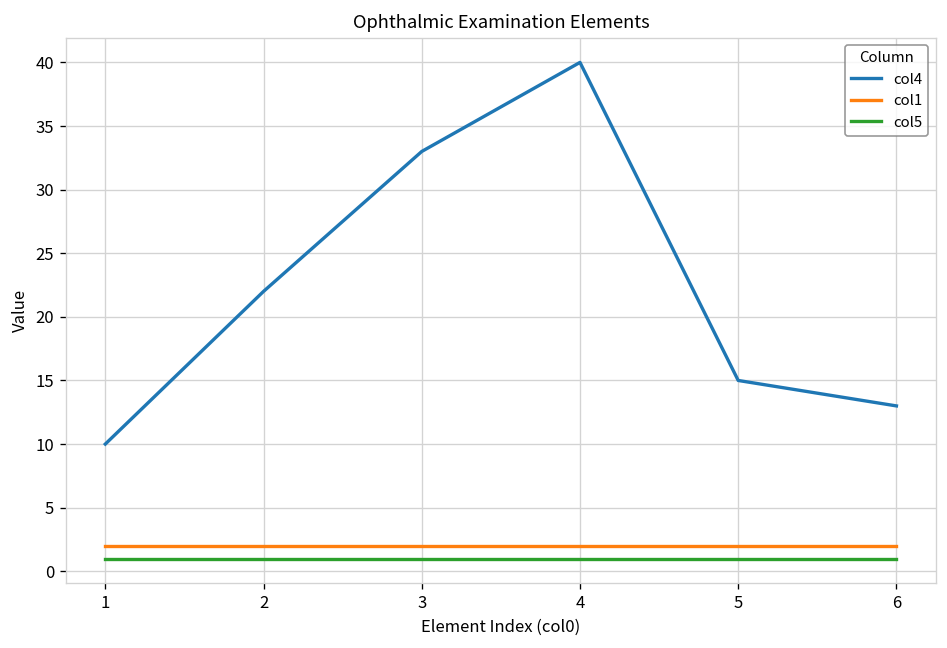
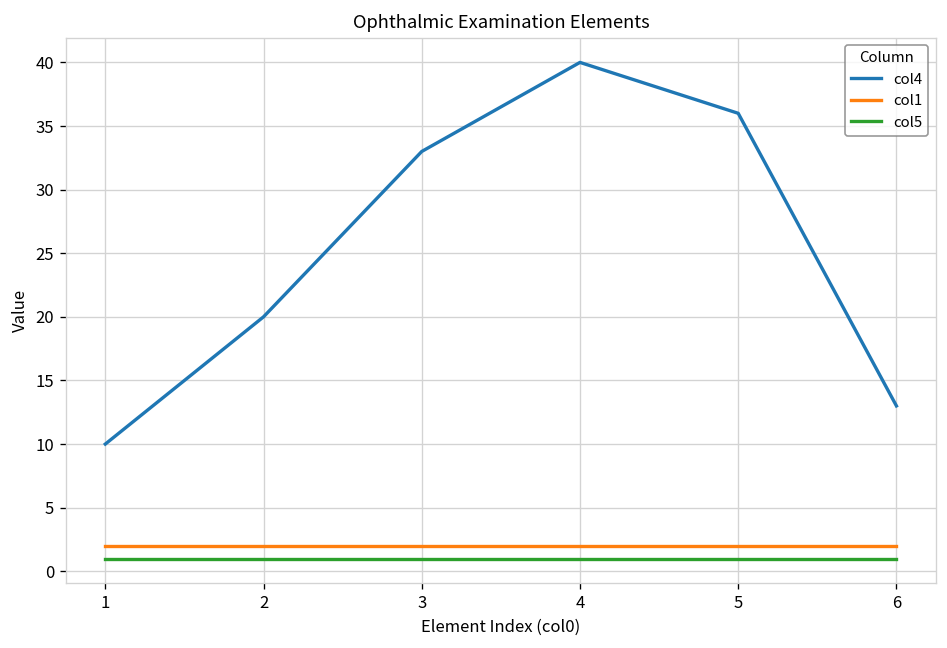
  {
    "col4": {
      "1": 10,
-     "2": 22,
+     "2": 20,
      "3": 33,
      "4": 40,
-     "5": 15,
+     "5": 36,
      "6": 13
    },
    "col1": {
      "1": 2,
      "2": 2,
      "3": 2,
      "4": 2,
      "5": 2,
      "6": 2
    },
    "col5": {
      "1": 1,
      "2": 1,
      "3": 1,
      "4": 1,
      "5": 1,
      "6": 1
    }
  }
